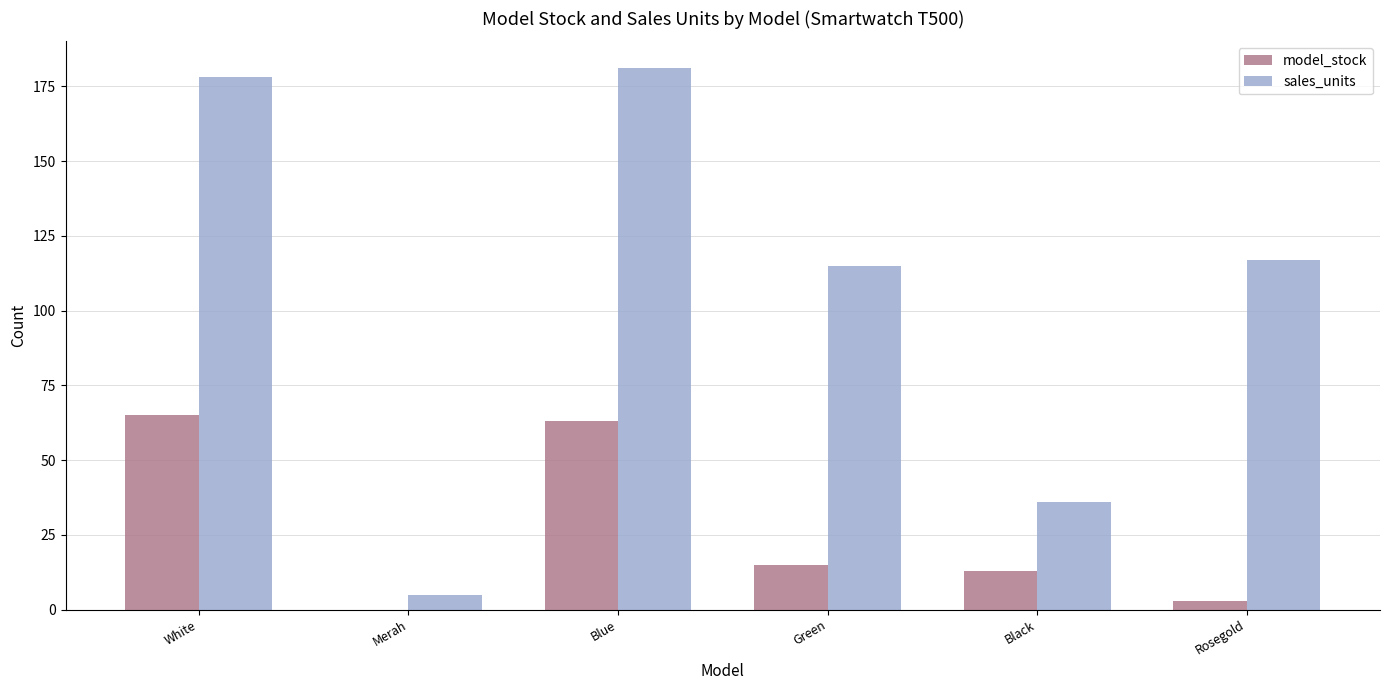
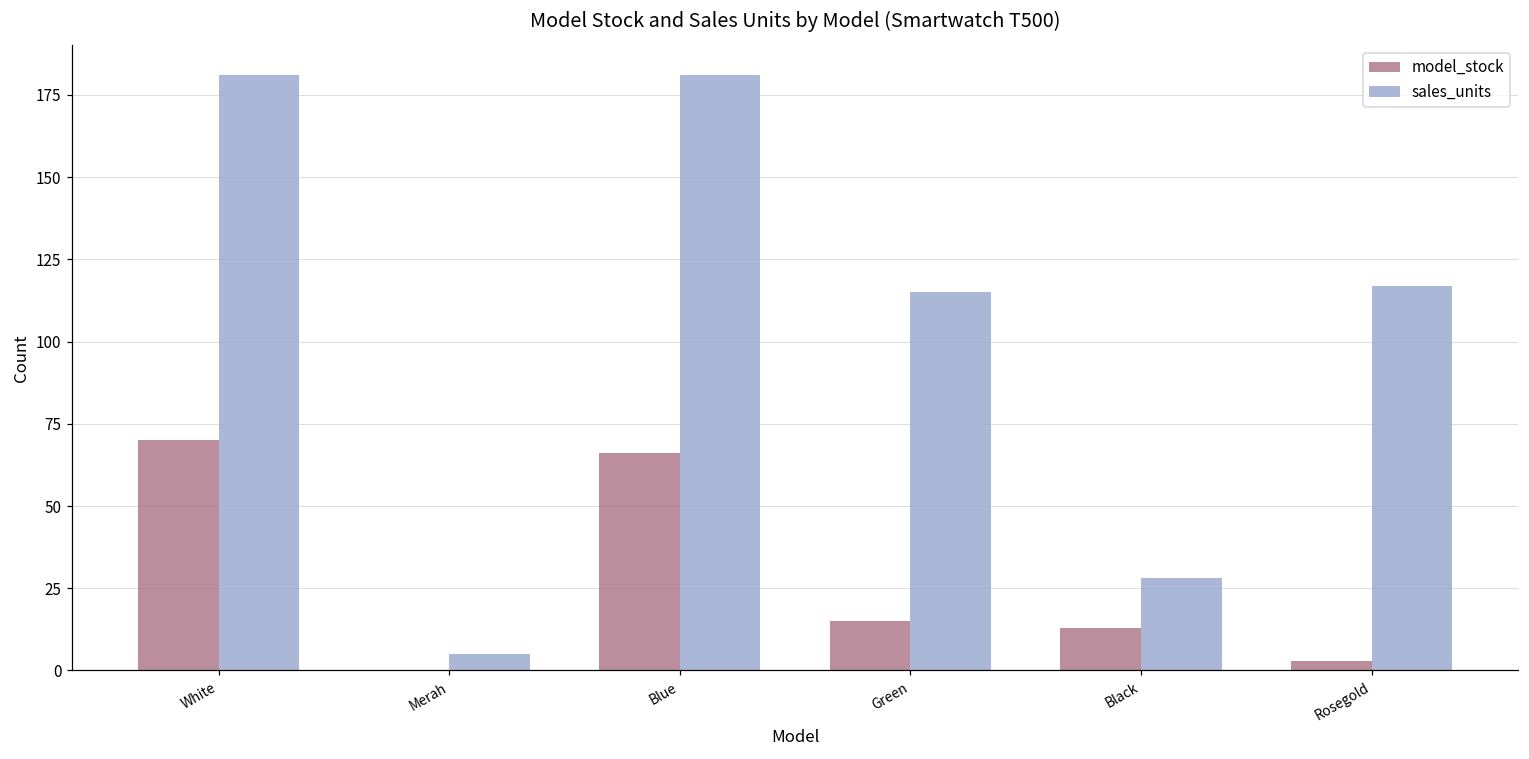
  {
    "model_stock": {
-     "White": 65,
+     "White": 70,
      "Merah": 0,
-     "Blue": 63,
+     "Blue": 66,
      "Green": 15,
      "Black": 13,
      "Rosegold": 3
    },
    "sales_units": {
-     "White": 178,
+     "White": 181,
      "Merah": 5,
      "Blue": 181,
      "Green": 115,
-     "Black": 36,
+     "Black": 28,
      "Rosegold": 117
    }
  }
